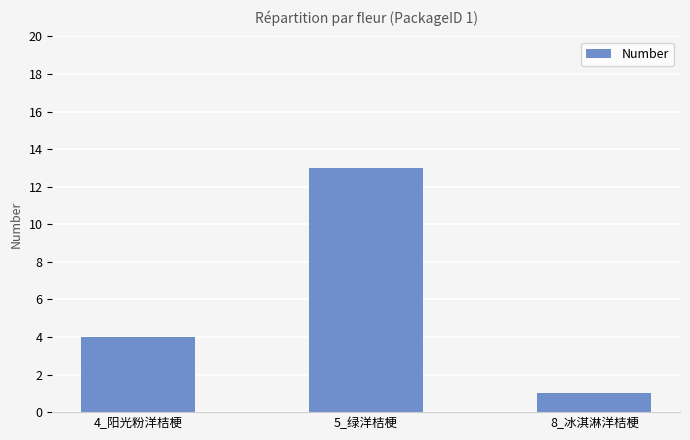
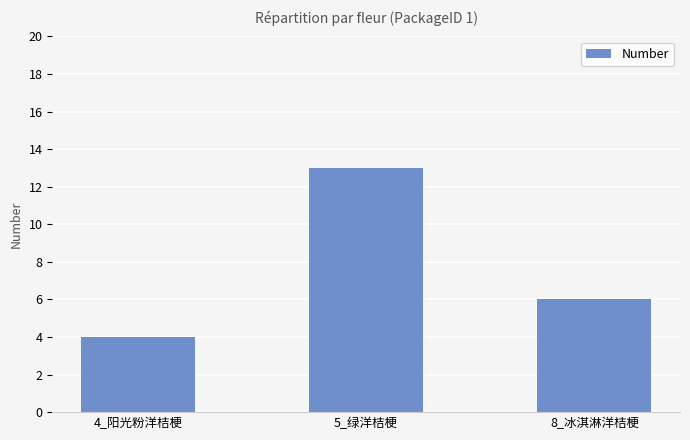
  {
    "4_阳光粉洋桔梗": 4,
    "5_绿洋桔梗": 13,
-   "8_冰淇淋洋桔梗": 1
+   "8_冰淇淋洋桔梗": 6
  }
